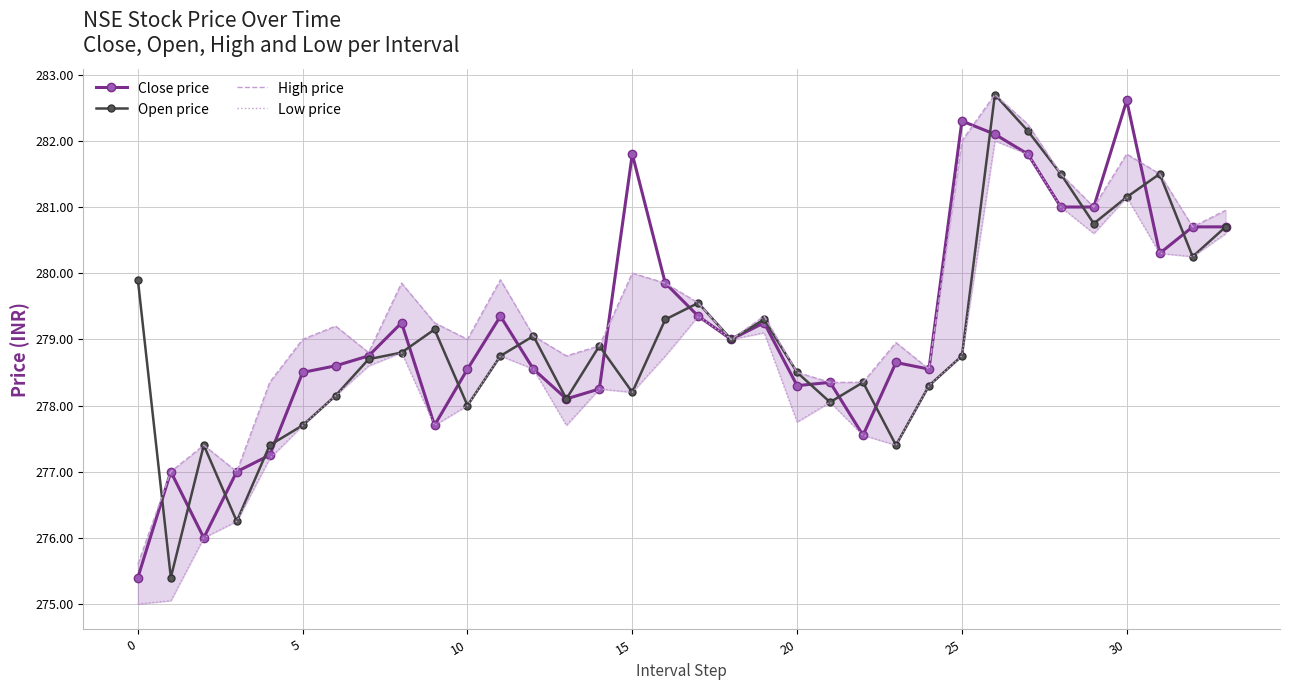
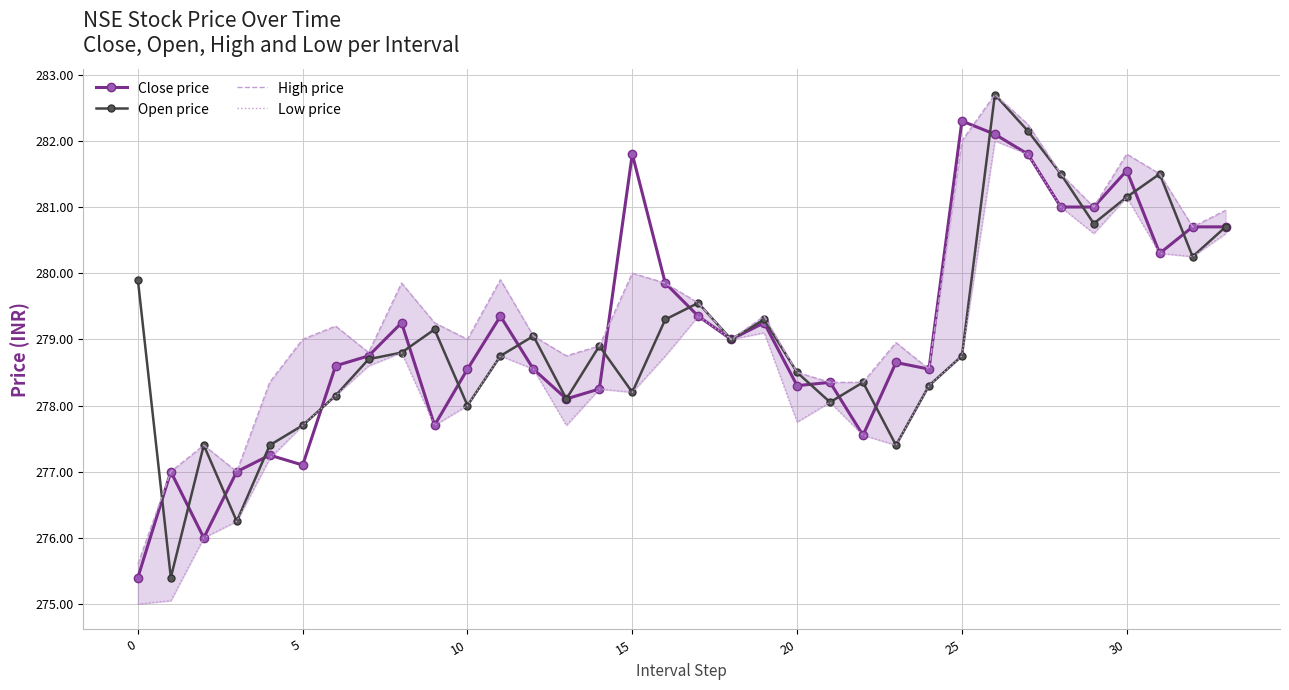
  {
    "Close price": {
      "0": 275.4,
-     "5": 278.5,
+     "5": 277.1,
      "10": 278.6,
      "15": 281.8,
      "20": 278.3,
      "25": 282.3,
-     "30": 282.6
+     "30": 281.6
    },
    "Open price": {
      "0": 279.9
    }
  }
